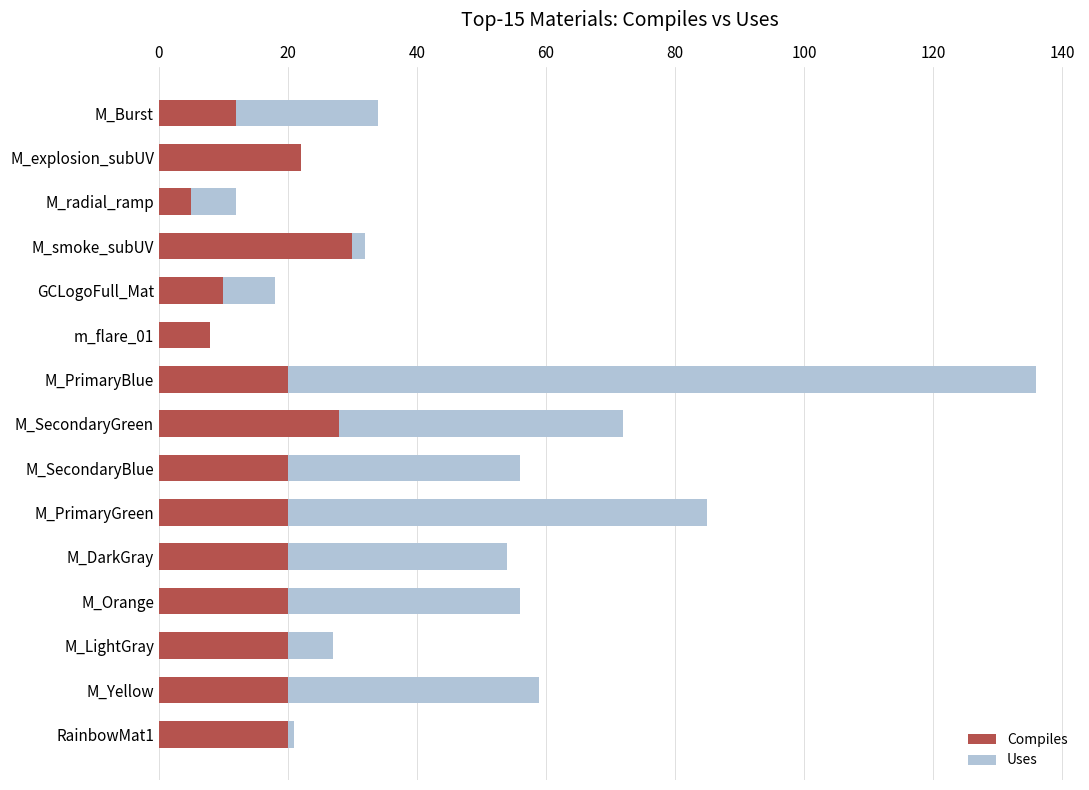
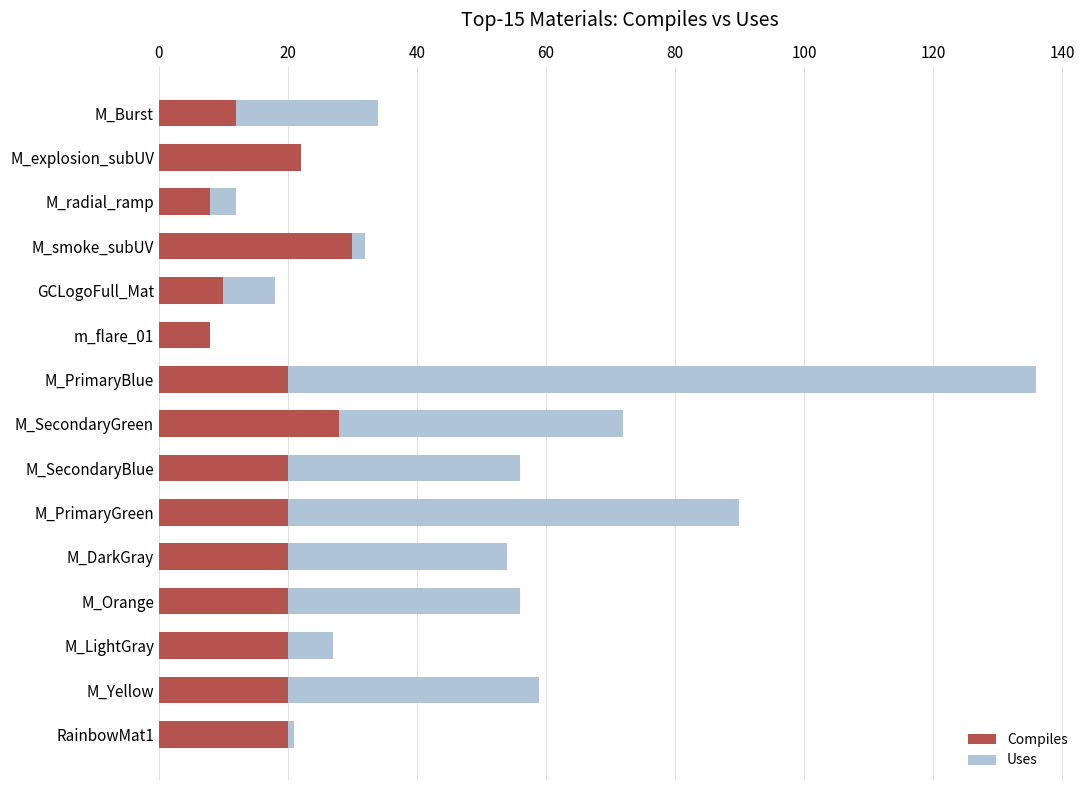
  {
    "Compiles": {
      "M_explosion_subUV": 22,
-     "M_radial_ramp": 5,
+     "M_radial_ramp": 8,
      "m_flare_01": 8
    },
    "Uses": {
      "M_Burst": 34,
      "M_radial_ramp": 12,
      "M_smoke_subUV": 32,
      "GCLogoFull_Mat": 18,
      "m_flare_01": 8,
      "M_PrimaryBlue": 136,
      "M_SecondaryGreen": 72,
      "M_SecondaryBlue": 56,
-     "M_PrimaryGreen": 85,
+     "M_PrimaryGreen": 90,
      "M_DarkGray": 54,
      "M_Orange": 56,
      "M_LightGray": 27,
      "M_Yellow": 59,
      "RainbowMat1": 21
    }
  }
